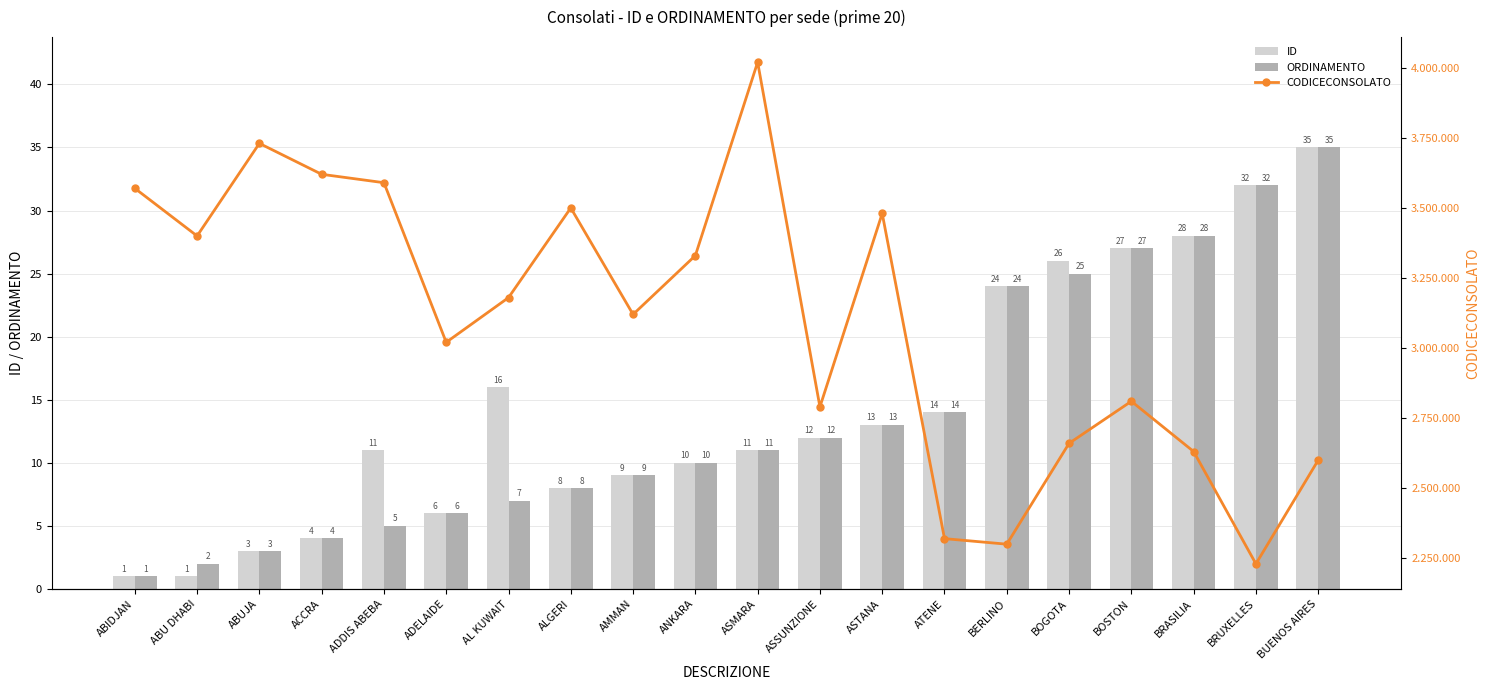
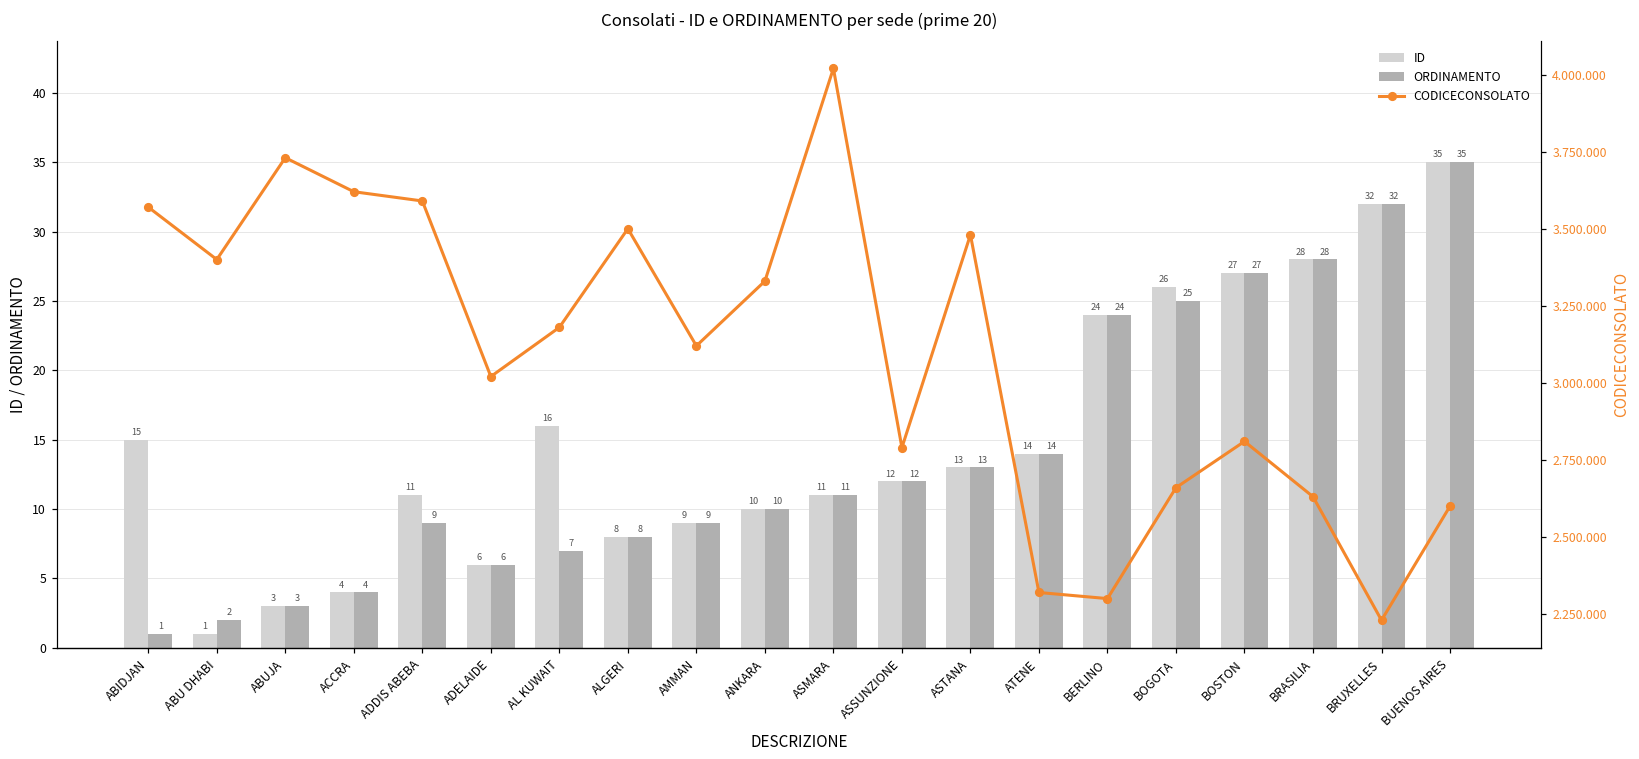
  {
    "ID": {
-     "ABIDJAN": 1,
+     "ABIDJAN": 15,
      "ABU DHABI": 1,
      "ABUJA": 3,
      "ACCRA": 4,
      "ADDIS ABEBA": 11,
      "ADELAIDE": 6,
      "AL KUWAIT": 16,
      "ALGERI": 8,
      "AMMAN": 9,
      "ANKARA": 10,
      "ASMARA": 11,
      "ASSUNZIONE": 12,
      "ASTANA": 13,
      "ATENE": 14,
      "BERLINO": 24,
      "BOGOTA": 26,
      "BOSTON": 27,
      "BRASILIA": 28,
      "BRUXELLES": 32,
      "BUENOS AIRES": 35
    },
    "ORDINAMENTO": {
      "ABIDJAN": 1,
      "ABU DHABI": 2,
      "ABUJA": 3,
      "ACCRA": 4,
-     "ADDIS ABEBA": 5,
+     "ADDIS ABEBA": 9,
      "ADELAIDE": 6,
      "AL KUWAIT": 7,
      "ALGERI": 8,
      "AMMAN": 9,
      "ANKARA": 10,
      "ASMARA": 11,
      "ASSUNZIONE": 12,
      "ASTANA": 13,
      "ATENE": 14,
      "BERLINO": 24,
      "BOGOTA": 25,
      "BOSTON": 27,
      "BRASILIA": 28,
      "BRUXELLES": 32,
      "BUENOS AIRES": 35
    }
  }
